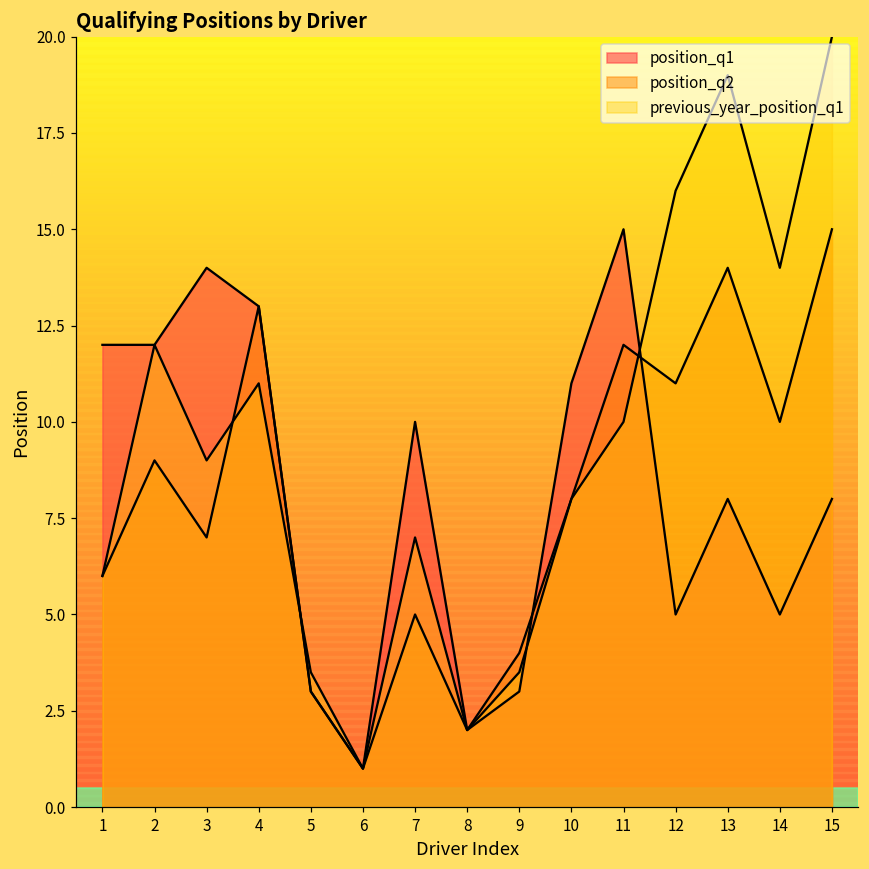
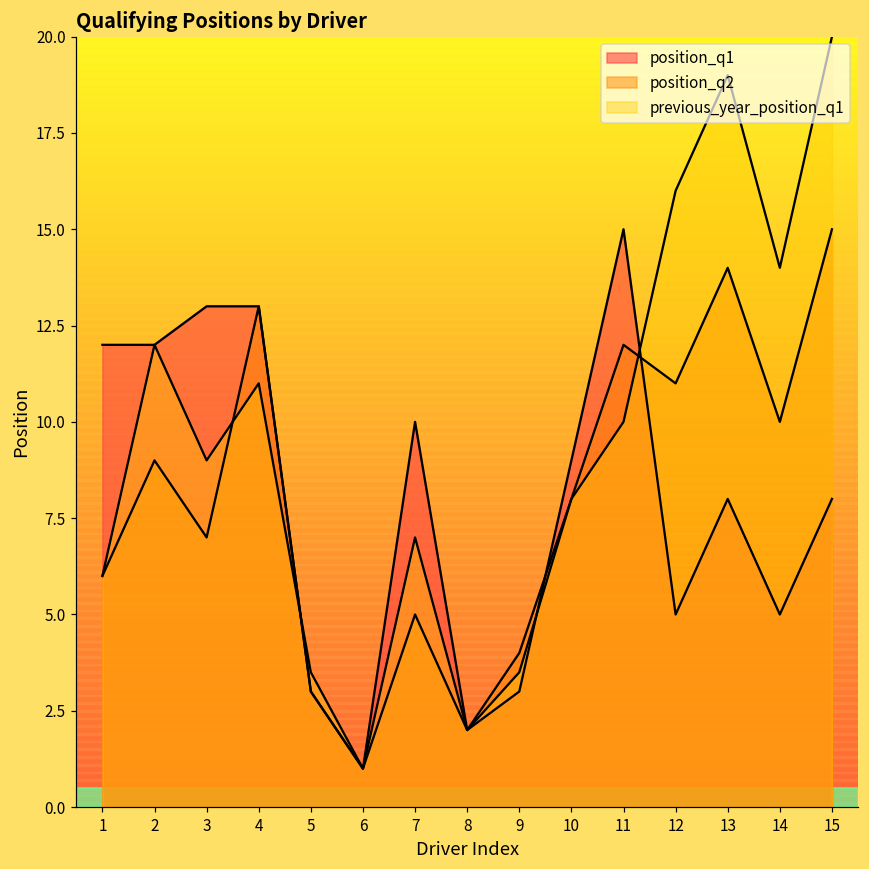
  {
    "position_q1": {
      "1": 12,
-     "3": 14,
+     "3": 13,
      "7": 10,
      "9": 3,
-     "10": 11,
+     "10": 9,
      "11": 15,
      "12": 5,
      "13": 8,
      "14": 5,
      "15": 8
    }
  }
